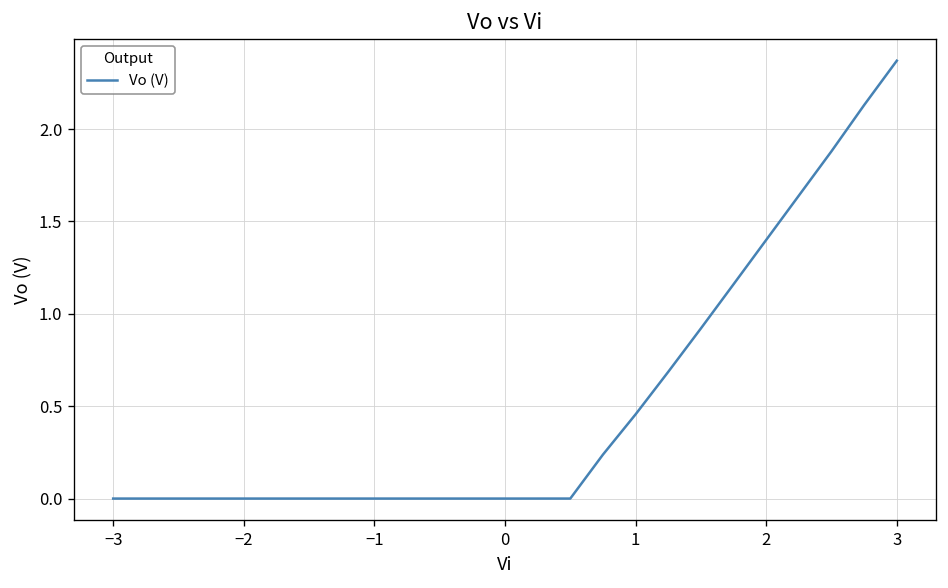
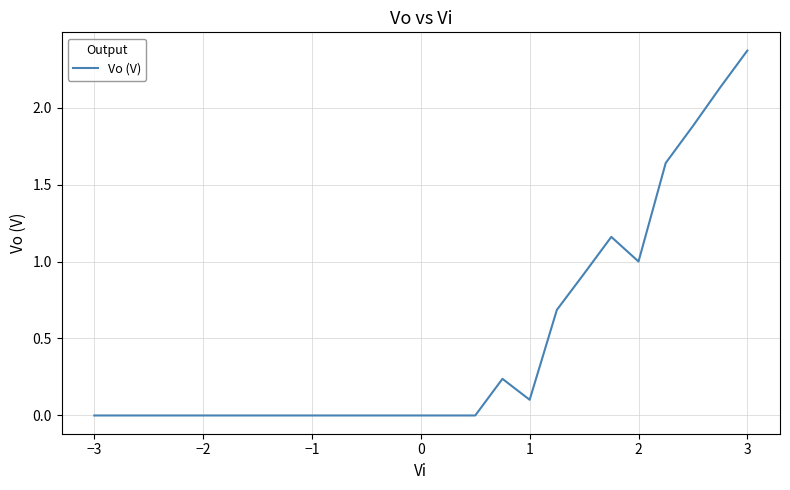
  {
    "−3": 0.00,
    "−2": 0.00,
    "−1": 0.00,
    "0": 0.00,
-   "1": 0.46,
-   "2": 1.4,
+   "1": 0.10,
+   "2": 1.0,
    "3": 2.37
  }
